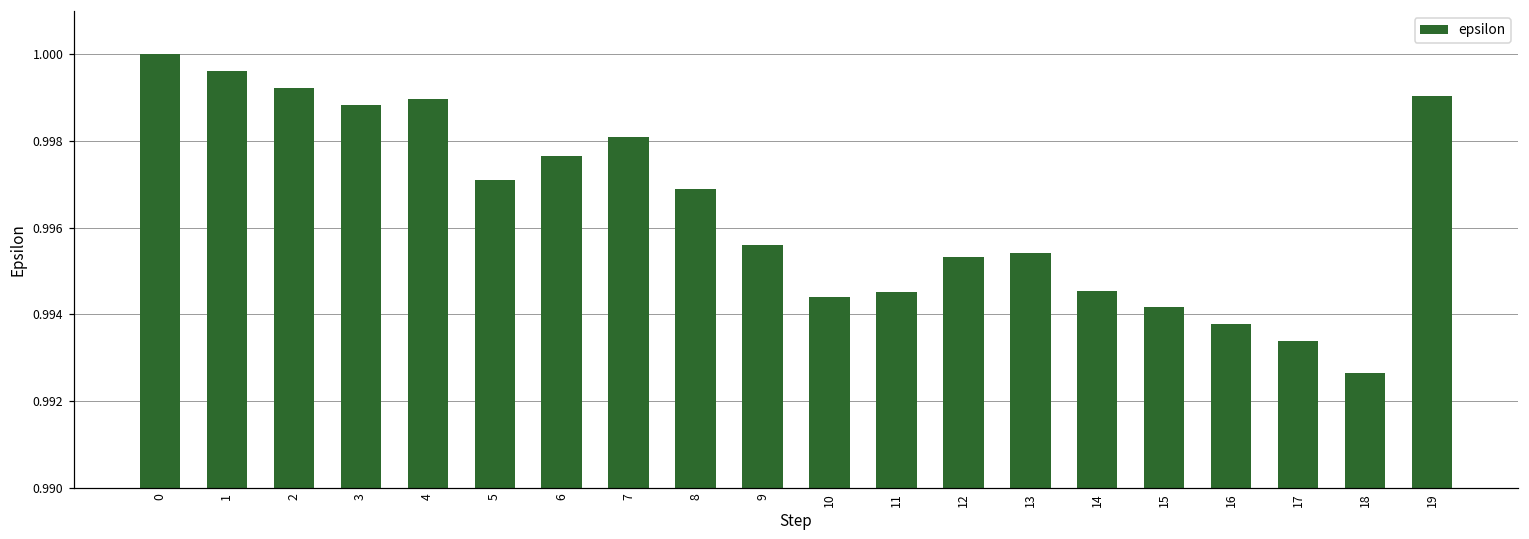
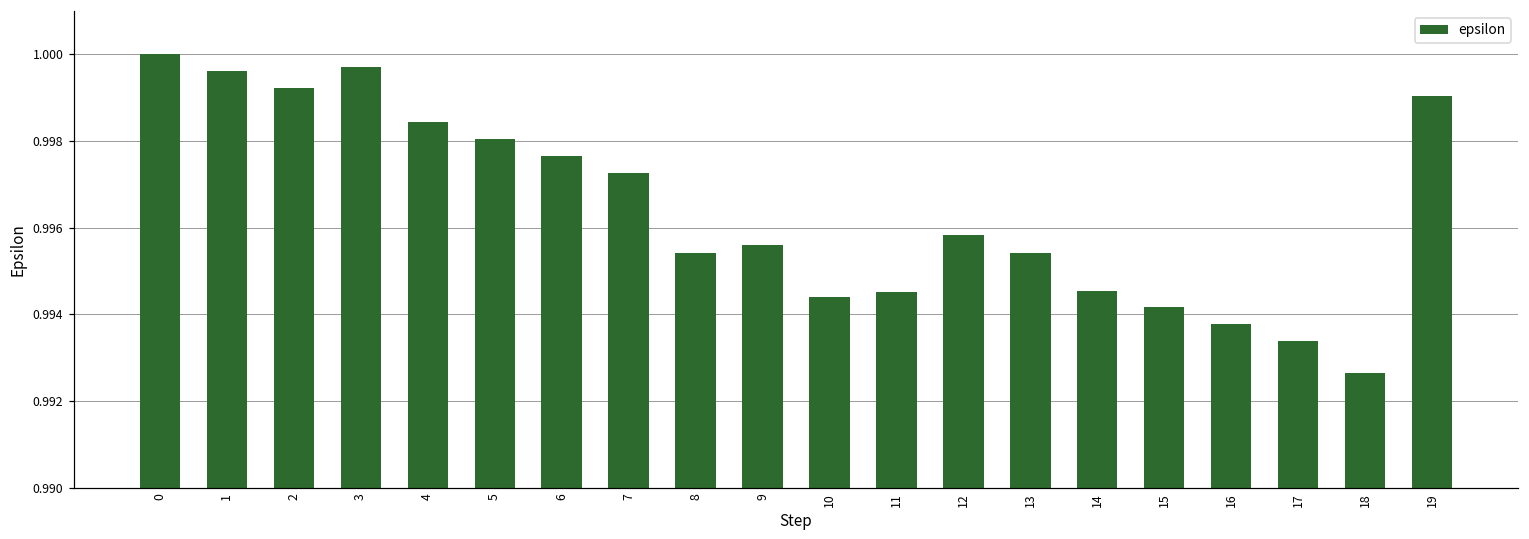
  {
    "0": 1.0000,
    "1": 0.9996,
    "2": 0.9992,
-   "3": 0.9988,
-   "4": 0.9990,
-   "5": 0.9971,
+   "3": 0.9997,
+   "4": 0.9984,
+   "5": 0.9980,
    "6": 0.9977,
-   "7": 0.9981,
-   "8": 0.9969,
+   "7": 0.9973,
+   "8": 0.9954,
    "9": 0.9956,
    "10": 0.9944,
    "11": 0.9945,
-   "12": 0.9953,
+   "12": 0.9958,
    "13": 0.9954,
    "14": 0.9945,
    "15": 0.9942,
    "16": 0.9938,
    "17": 0.9934,
    "18": 0.9926,
    "19": 0.9990
  }
